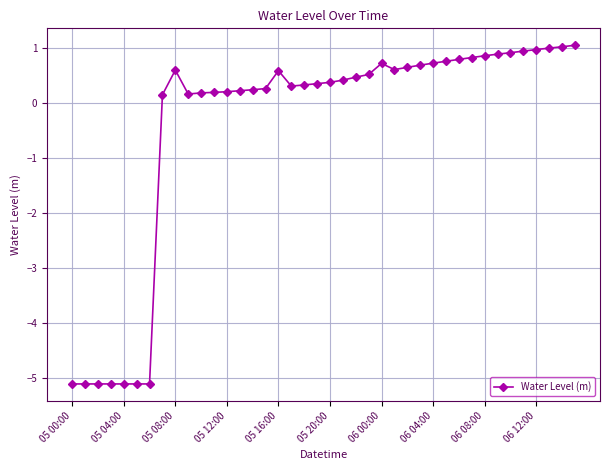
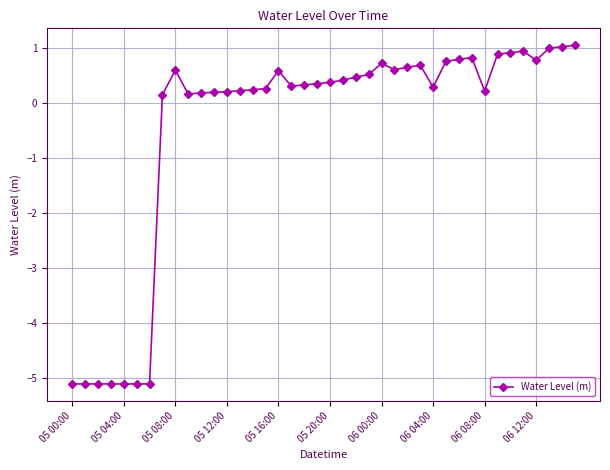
  {
    "05 00:00": -5.1,
    "05 04:00": -5.1,
    "05 08:00": 0.6,
    "05 12:00": 0.2,
    "05 16:00": 0.6,
    "05 20:00": 0.4,
    "06 00:00": 0.7,
-   "06 04:00": 0.7,
-   "06 08:00": 0.9,
-   "06 12:00": 1.0
+   "06 04:00": 0.3,
+   "06 08:00": 0.2,
+   "06 12:00": 0.8
  }
